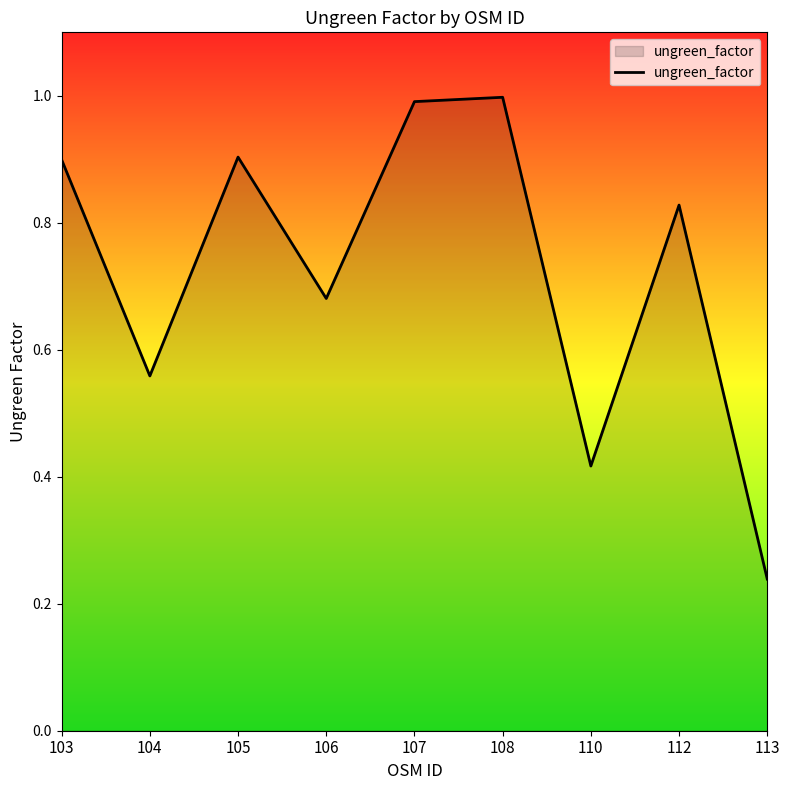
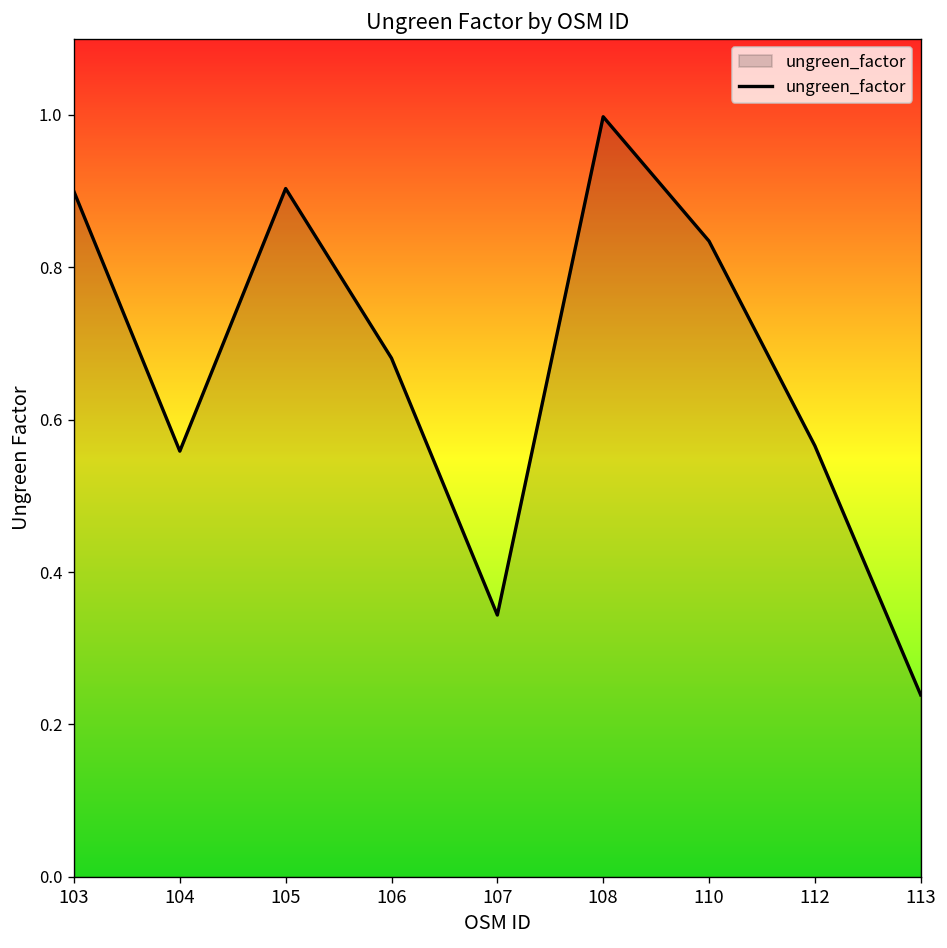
  {
    "103": 0.90,
    "104": 0.56,
    "105": 0.90,
    "106": 0.68,
-   "107": 0.99,
+   "107": 0.34,
    "108": 1.00,
-   "110": 0.42,
-   "112": 0.83,
+   "110": 0.83,
+   "112": 0.57,
    "113": 0.24
  }
